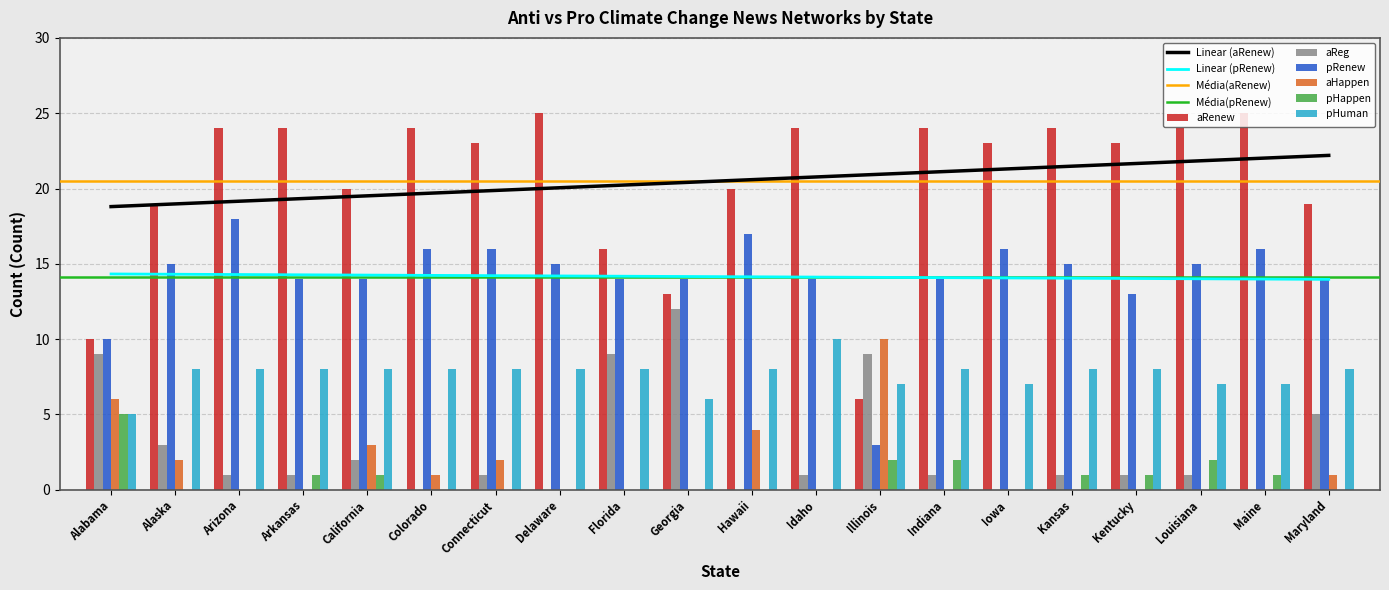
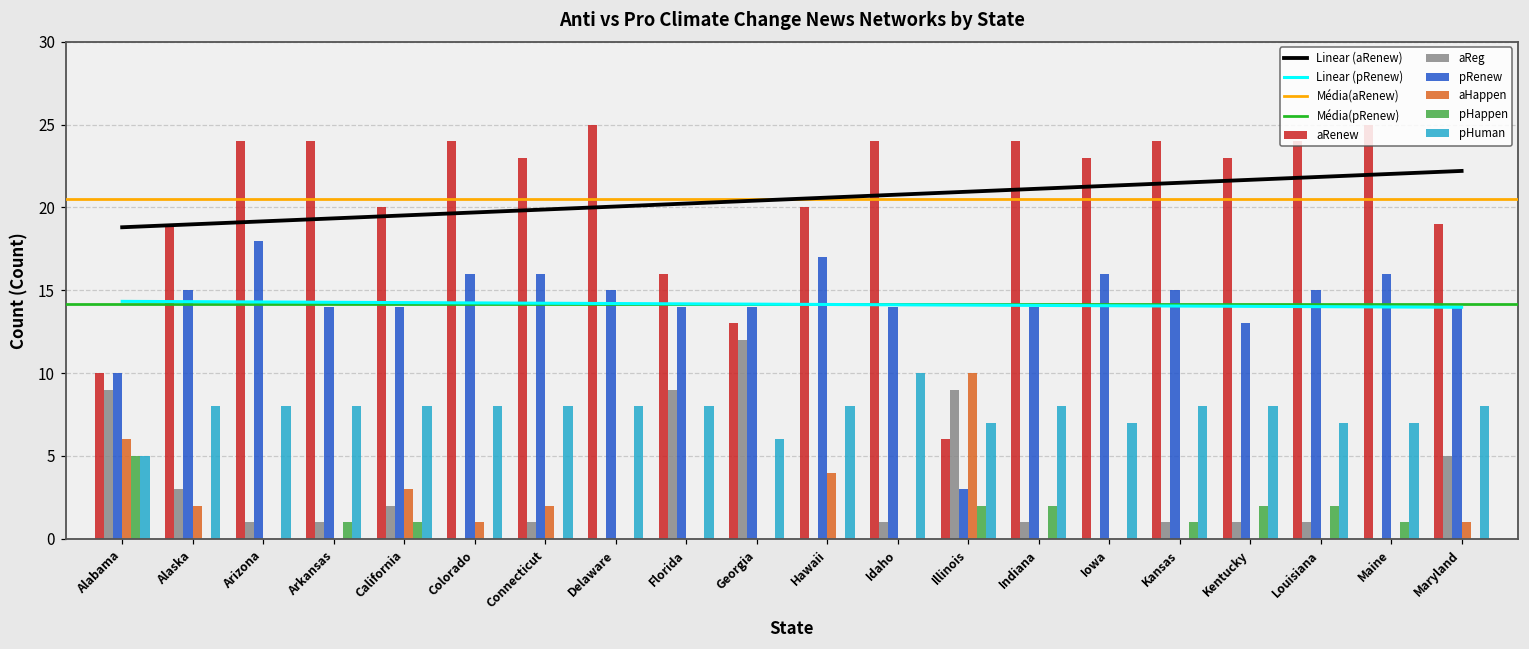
  {
    "aRenew": {
      "Alabama": 10,
      "Alaska": 19,
      "Arizona": 24,
      "Arkansas": 24,
      "California": 20,
      "Colorado": 24,
      "Connecticut": 23,
      "Delaware": 25,
      "Florida": 16,
      "Georgia": 13,
      "Hawaii": 20,
      "Idaho": 24,
      "Illinois": 6,
      "Indiana": 24,
      "Iowa": 23,
      "Kansas": 24,
      "Kentucky": 23,
      "Louisiana": 24,
      "Maryland": 19
    },
    "Linear (aRenew)": {
      "Alabama": 18.8,
      "Alaska": 19,
      "Arizona": 19,
      "Arkansas": 19.3,
      "California": 19.5,
      "Colorado": 19.7,
      "Connecticut": 20,
      "Delaware": 20,
      "Florida": 20.2,
      "Georgia": 20.4,
      "Hawaii": 20.6,
      "Idaho": 20.8,
      "Illinois": 21,
      "Indiana": 21,
      "Iowa": 21.3,
      "Kansas": 21.5,
      "Kentucky": 21.7,
      "Louisiana": 22,
      "Maine": 22,
      "Maryland": 22.2
    },
    "aReg": {
      "Alabama": 9,
      "Alaska": 3,
      "Arizona": 1,
      "Arkansas": 1,
      "California": 2,
      "Colorado": 0,
      "Connecticut": 1,
      "Delaware": 0,
      "Florida": 9,
      "Georgia": 12,
      "Hawaii": 0,
      "Idaho": 1,
      "Illinois": 9,
      "Indiana": 1,
      "Iowa": 0,
      "Kansas": 1,
      "Kentucky": 1,
      "Louisiana": 1,
      "Maine": 0,
      "Maryland": 5
    },
    "Linear (pRenew)": {
      "Alabama": 14.3,
      "Alaska": 14.3,
      "Arizona": 14.3,
      "Arkansas": 14.3,
      "California": 14.3,
      "Colorado": 14.2,
      "Connecticut": 14.2,
      "Delaware": 14.2,
      "Florida": 14.2,
      "Georgia": 14,
      "Hawaii": 14,
      "Idaho": 14,
      "Illinois": 14,
      "Indiana": 14,
      "Iowa": 14,
      "Kansas": 14,
      "Kentucky": 14,
      "Louisiana": 14,
      "Maine": 14,
      "Maryland": 14
    },
    "pRenew": {
      "Alabama": 10,
      "Alaska": 15,
      "Arizona": 18,
      "Arkansas": 14,
      "California": 14,
      "Colorado": 16,
      "Connecticut": 16,
      "Delaware": 15,
      "Florida": 14,
      "Georgia": 14,
      "Hawaii": 17,
      "Idaho": 14,
      "Illinois": 3,
      "Indiana": 14,
      "Iowa": 16,
      "Kansas": 15,
      "Kentucky": 13,
      "Louisiana": 15,
      "Maine": 16,
      "Maryland": 14
    },
    "aHappen": {
      "Alabama": 6,
      "Alaska": 2,
      "Arizona": 0,
      "Arkansas": 0,
      "California": 3,
      "Colorado": 1,
      "Connecticut": 2,
      "Delaware": 0,
      "Florida": 0,
      "Georgia": 0,
      "Hawaii": 4,
      "Idaho": 0,
      "Illinois": 10,
      "Indiana": 0,
      "Iowa": 0,
      "Kansas": 0,
      "Kentucky": 0,
      "Louisiana": 0,
      "Maine": 0,
      "Maryland": 1
    },
    "pHappen": {
      "Alabama": 5,
      "Alaska": 0,
      "Arizona": 0,
      "Arkansas": 1,
      "California": 1,
      "Colorado": 0,
      "Connecticut": 0,
      "Delaware": 0,
      "Florida": 0,
      "Georgia": 0,
      "Hawaii": 0,
      "Idaho": 0,
      "Illinois": 2,
      "Indiana": 2,
      "Iowa": 0,
      "Kansas": 1,
-     "Kentucky": 1,
+     "Kentucky": 2,
      "Louisiana": 2,
      "Maine": 1,
      "Maryland": 0
    },
    "pHuman": {
      "Alabama": 5,
      "Alaska": 8,
      "Arizona": 8,
      "Arkansas": 8,
      "California": 8,
      "Colorado": 8,
      "Connecticut": 8,
      "Delaware": 8,
      "Florida": 8,
      "Georgia": 6,
      "Hawaii": 8,
      "Idaho": 10,
      "Illinois": 7,
      "Indiana": 8,
      "Iowa": 7,
      "Kansas": 8,
      "Kentucky": 8,
      "Louisiana": 7,
      "Maine": 7,
      "Maryland": 8
    }
  }
